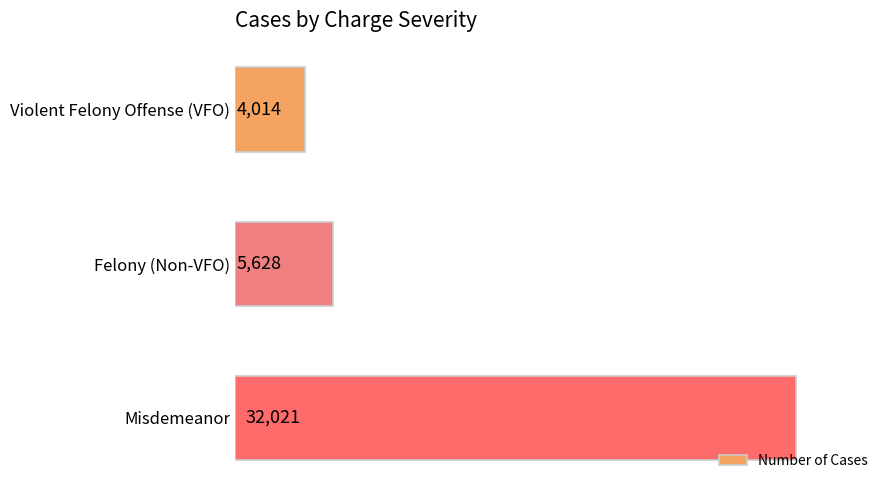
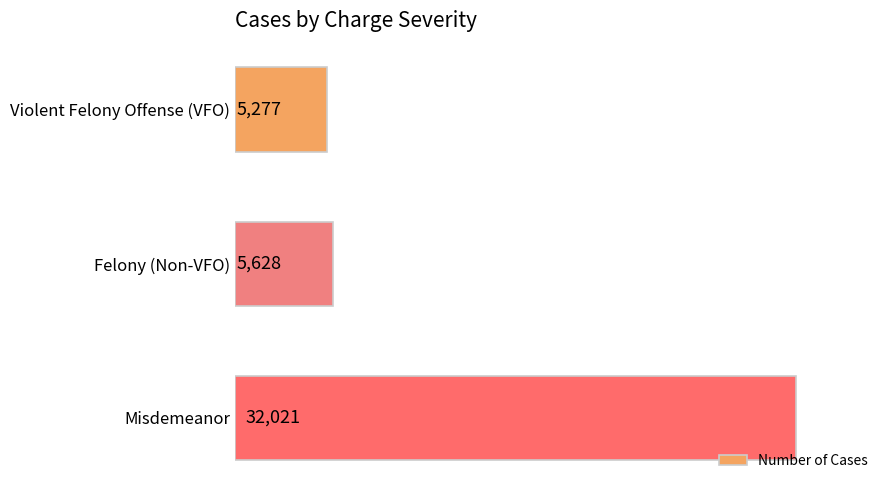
  {
-   "Violent Felony Offense (VFO)": "4,014",
+   "Violent Felony Offense (VFO)": "5,277",
    "Felony (Non-VFO)": "5,628",
    "Misdemeanor": "32,021"
  }
